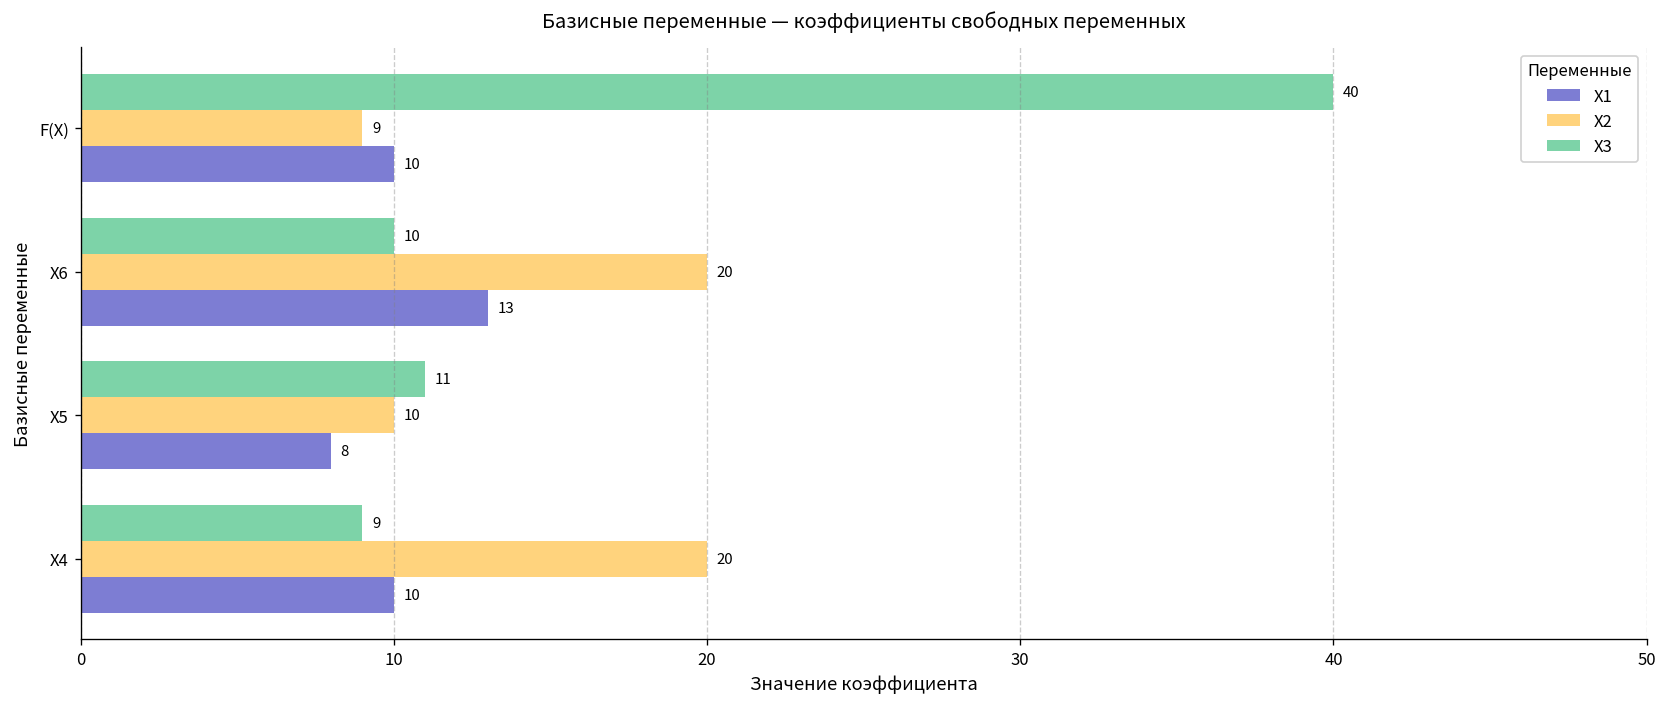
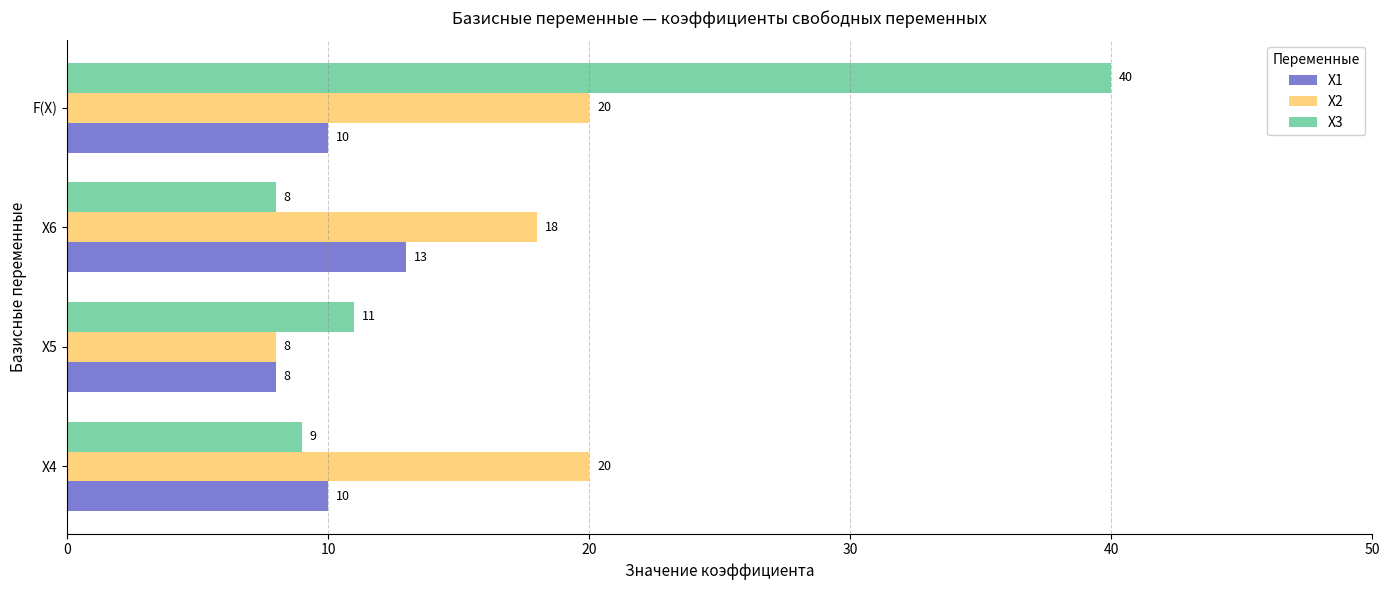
  {
    "X1": {
      "F(X)": 10,
      "X6": 13,
      "X5": 8,
      "X4": 10
    },
    "X2": {
-     "F(X)": 9,
-     "X6": 20,
-     "X5": 10,
+     "F(X)": 20,
+     "X6": 18,
+     "X5": 8,
      "X4": 20
    },
    "X3": {
      "F(X)": 40,
-     "X6": 10,
+     "X6": 8,
      "X5": 11,
      "X4": 9
    }
  }
